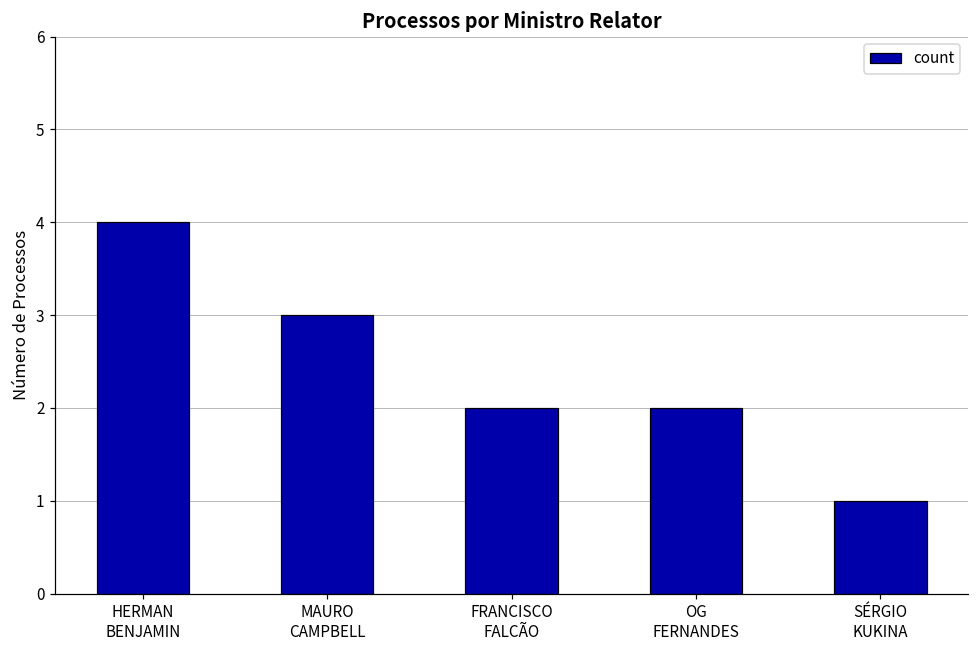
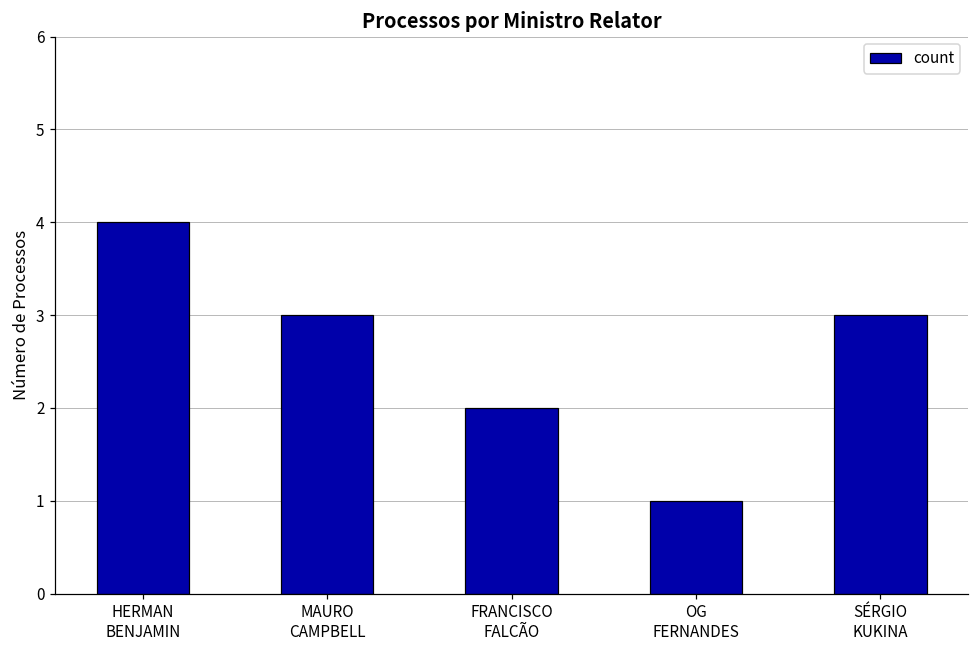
  {
    "HERMAN BENJAMIN": 4,
    "MAURO CAMPBELL": 3,
    "FRANCISCO FALCÃO": 2,
-   "OG FERNANDES": 2,
-   "SÉRGIO KUKINA": 1
+   "OG FERNANDES": 1,
+   "SÉRGIO KUKINA": 3
  }
